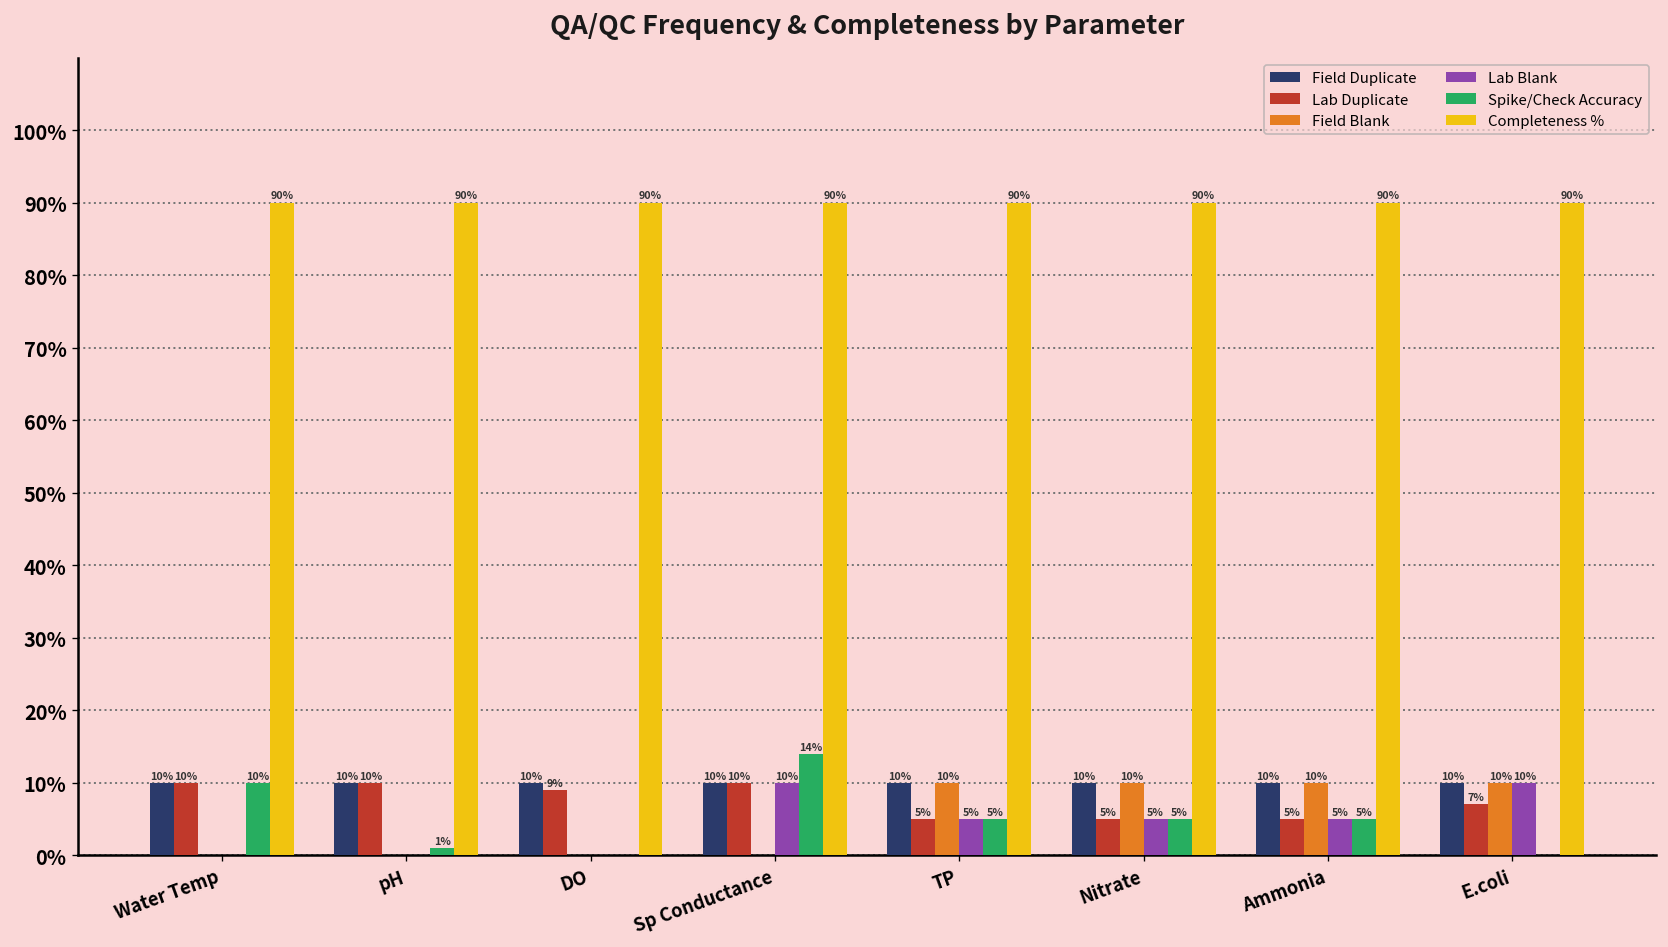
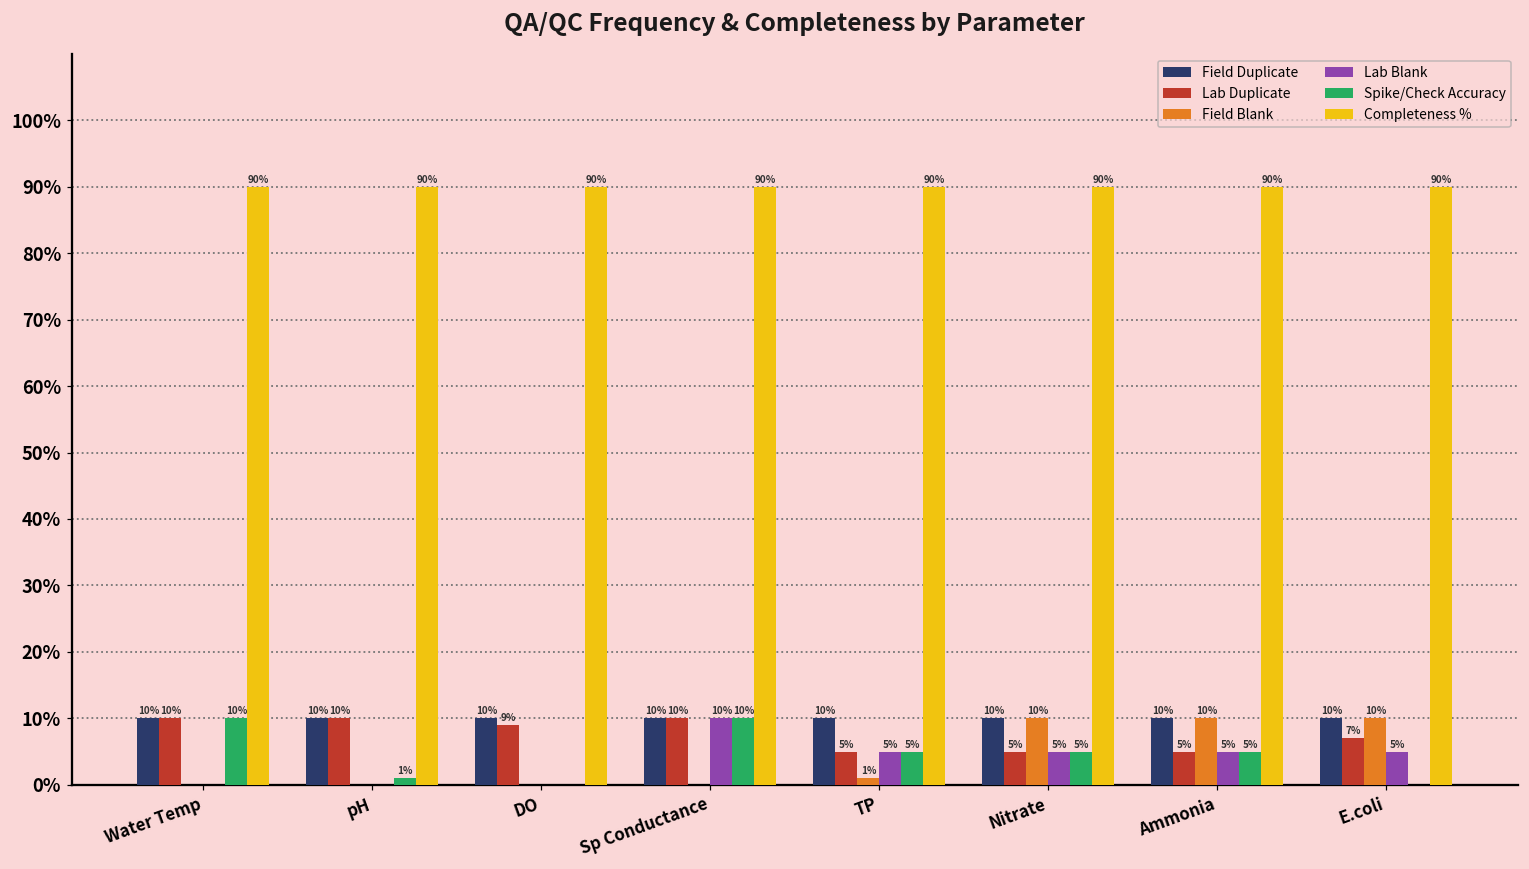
  {
    "Field Duplicate": {
      "Water Temp": "10%",
      "pH": "10%",
      "DO": "10%",
      "Sp Conductance": "10%",
      "TP": "10%",
      "Nitrate": "10%",
      "Ammonia": "10%",
      "E.coli": "10%"
    },
    "Lab Duplicate": {
      "Water Temp": "10%",
      "pH": "10%",
      "DO": "9%",
      "Sp Conductance": "10%",
      "TP": "5%",
      "Nitrate": "5%",
      "Ammonia": "5%",
      "E.coli": "7%"
    },
    "Field Blank": {
-     "TP": "10%",
+     "TP": "1%",
      "Nitrate": "10%",
      "Ammonia": "10%",
      "E.coli": "10%"
    },
    "Lab Blank": {
      "Sp Conductance": "10%",
      "TP": "5%",
      "Nitrate": "5%",
      "Ammonia": "5%",
-     "E.coli": "10%"
+     "E.coli": "5%"
    },
    "Spike/Check Accuracy": {
      "Water Temp": "10%",
      "pH": "1%",
-     "Sp Conductance": "14%",
+     "Sp Conductance": "10%",
      "TP": "5%",
      "Nitrate": "5%",
      "Ammonia": "5%"
    },
    "Completeness %": {
      "Water Temp": "90%",
      "pH": "90%",
      "DO": "90%",
      "Sp Conductance": "90%",
      "TP": "90%",
      "Nitrate": "90%",
      "Ammonia": "90%",
      "E.coli": "90%"
    }
  }
